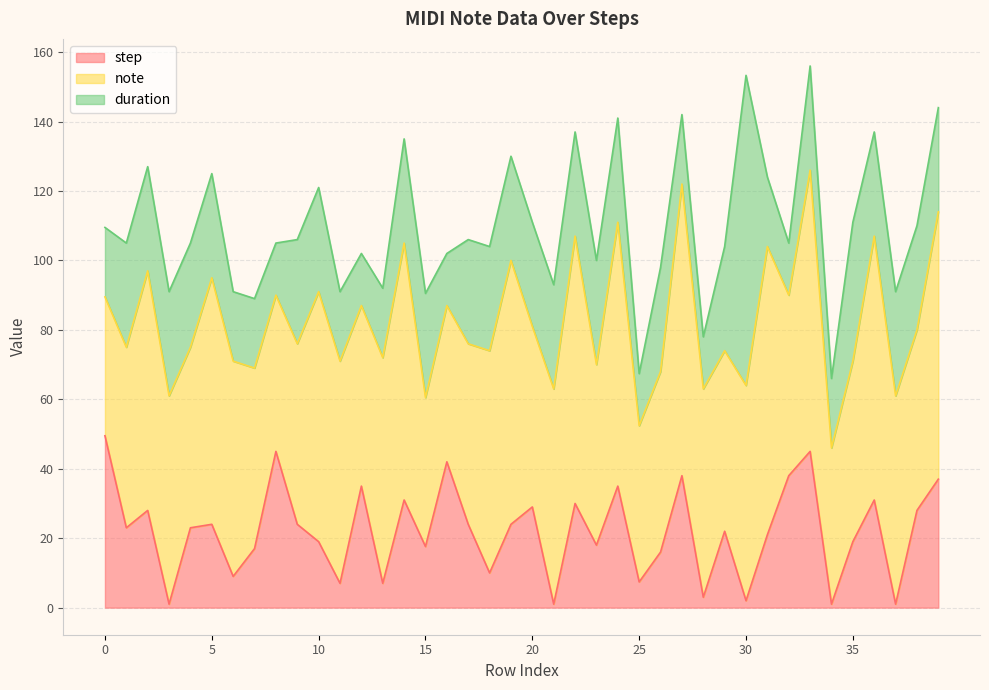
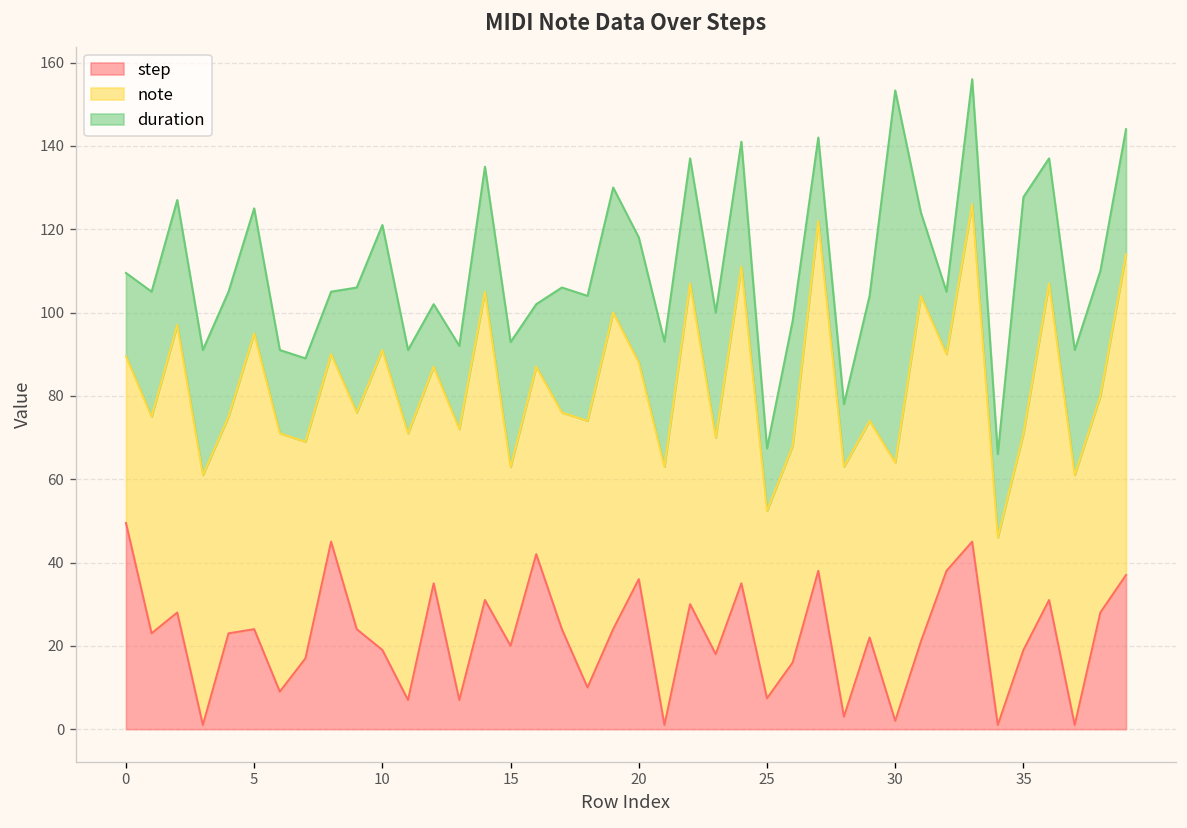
  {
    "step": {
      "0": 50,
      "5": 24,
      "10": 19,
-     "15": 18,
-     "20": 29,
+     "15": 20,
+     "20": 36,
      "25": 7,
      "30": 2,
      "35": 19
    },
    "note": {
      "0": 40,
      "5": 71,
      "10": 72,
      "15": 43,
      "20": 52,
      "25": 45,
      "30": 62,
      "35": 52
    },
    "duration": {
      "0": 20,
      "5": 30,
      "10": 30,
      "15": 30,
      "20": 30,
      "25": 15,
      "30": 89,
-     "35": 40
+     "35": 57
    }
  }
